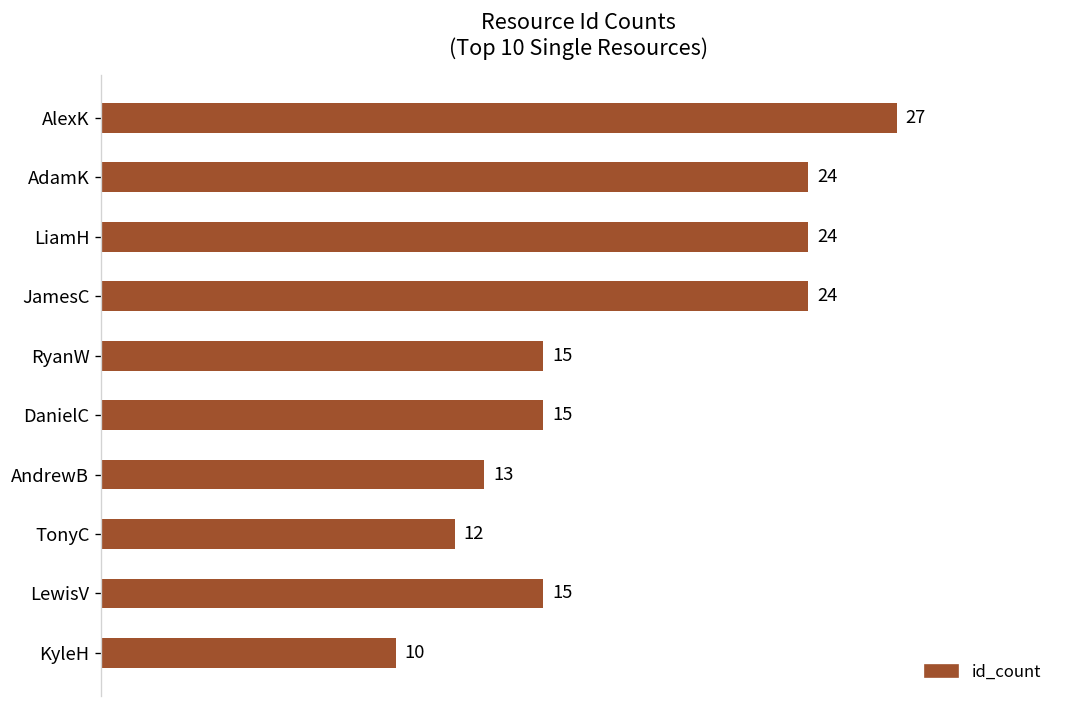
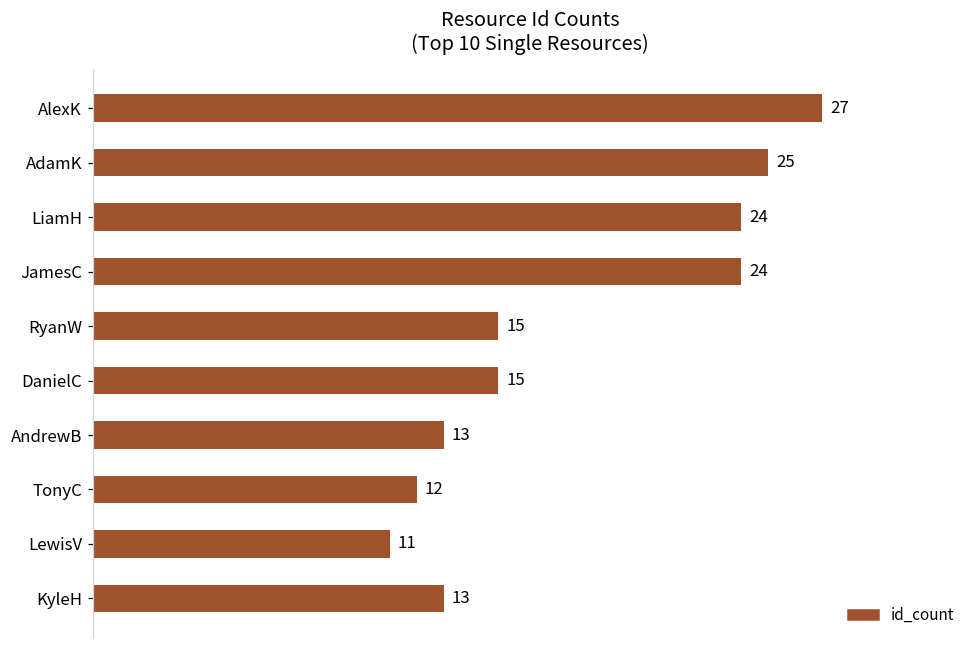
  {
    "AlexK": 27,
-   "AdamK": 24,
+   "AdamK": 25,
    "LiamH": 24,
    "JamesC": 24,
    "RyanW": 15,
    "DanielC": 15,
    "AndrewB": 13,
    "TonyC": 12,
-   "LewisV": 15,
-   "KyleH": 10
+   "LewisV": 11,
+   "KyleH": 13
  }
